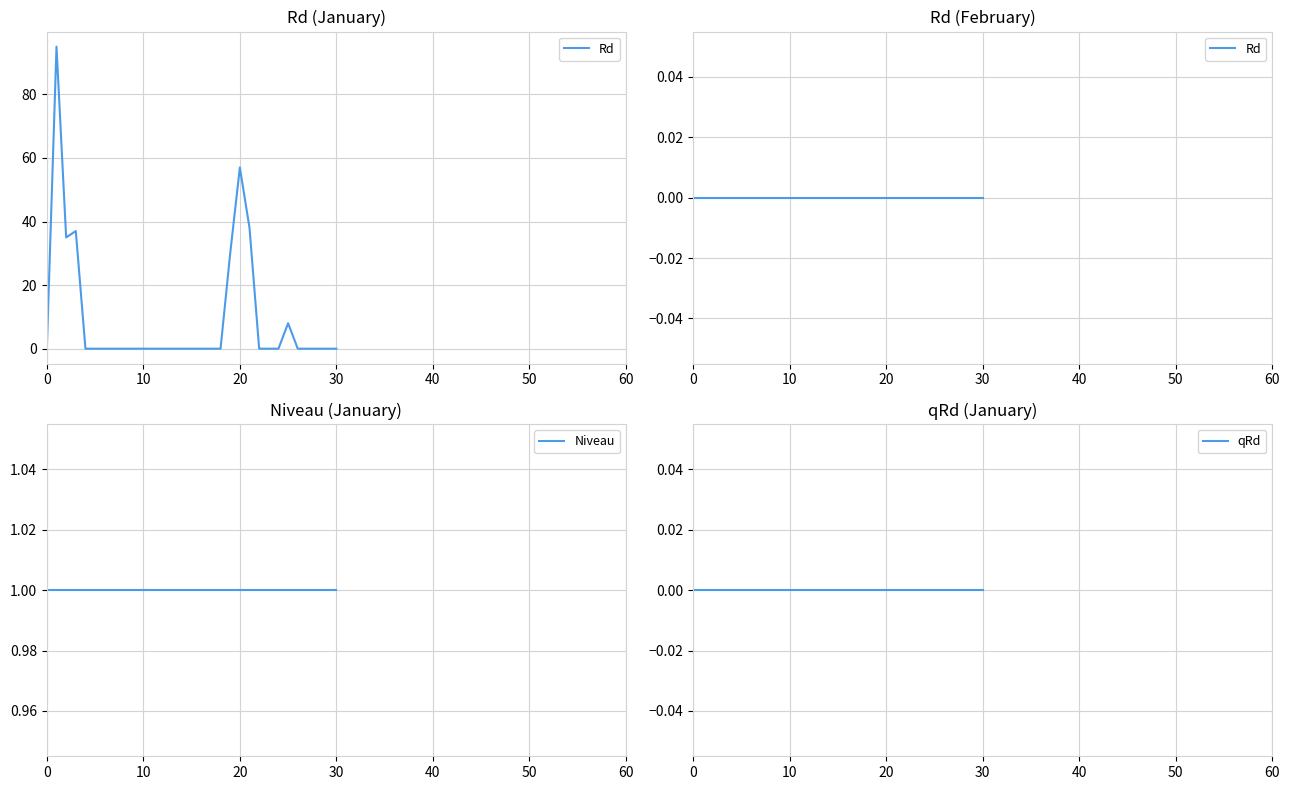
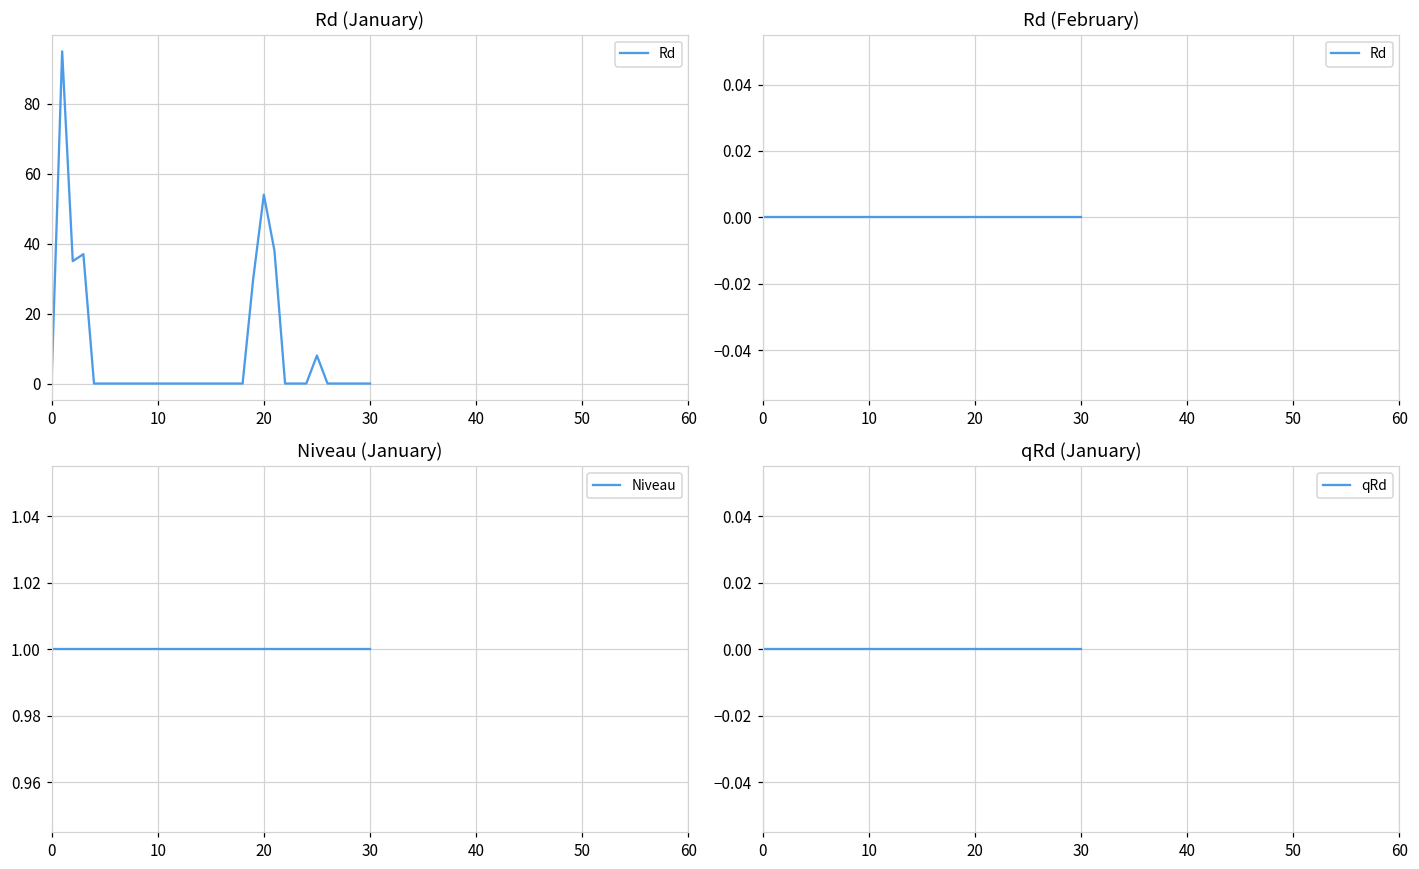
  {
    "Rd (January)": {
      "0": 0,
      "10": 0,
-     "20": 57,
+     "20": 54,
      "30": 0
    },
    "Rd (February)": {
      "0": 0.000,
      "10": 0.000,
      "20": 0.000,
      "30": 0.000
    },
    "Niveau (January)": {
      "0": 1.000,
      "10": 1.000,
      "20": 1.000,
      "30": 1.000
    },
    "qRd (January)": {
      "0": 0.000,
      "10": 0.000,
      "20": 0.000,
      "30": 0.000
    }
  }
